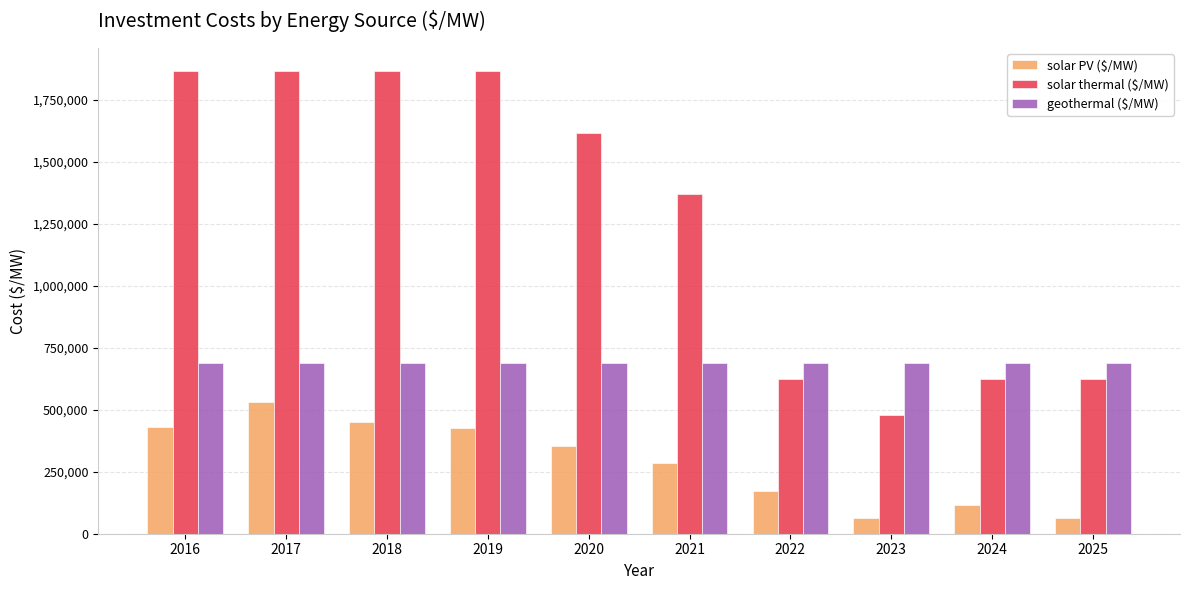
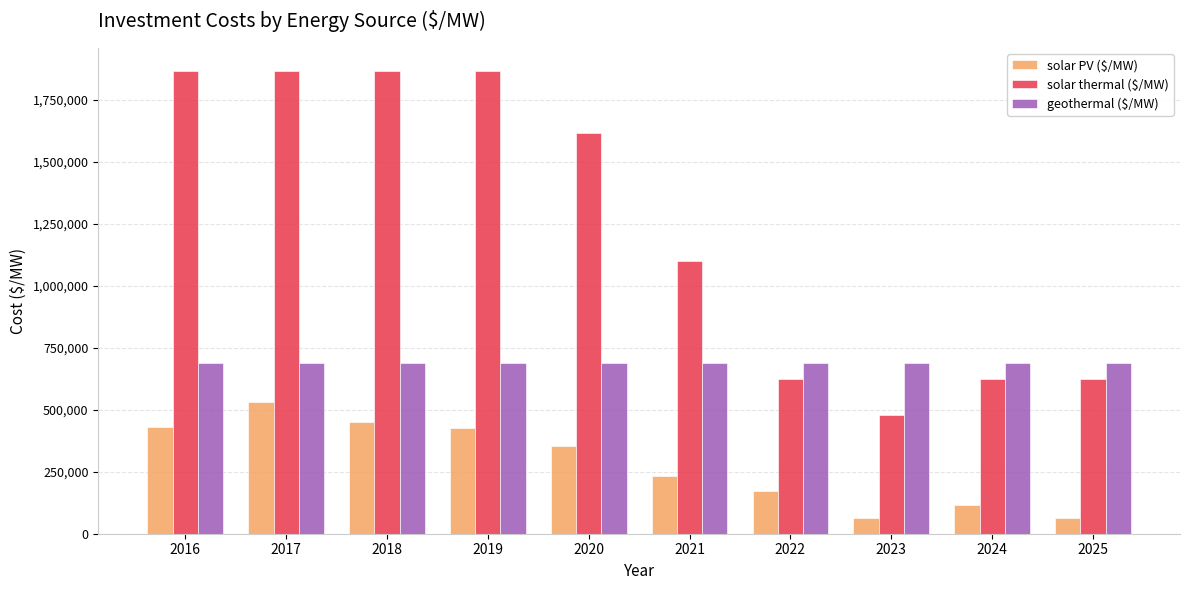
  {
    "solar PV ($/MW)": {
      "2016": "430,000",
      "2017": "530,000",
      "2018": "450,000",
      "2019": "430,000",
      "2020": "350,000",
-     "2021": "290,000",
+     "2021": "230,000",
      "2022": "170,000",
      "2023": "60,000",
      "2024": "120,000",
      "2025": "60,000"
    },
    "solar thermal ($/MW)": {
      "2016": "1,870,000",
      "2017": "1,870,000",
      "2018": "1,870,000",
      "2019": "1,870,000",
      "2020": "1,620,000",
-     "2021": "1,370,000",
+     "2021": "1,100,000",
      "2022": "620,000",
      "2023": "480,000",
      "2024": "620,000",
      "2025": "620,000"
    },
    "geothermal ($/MW)": {
      "2016": "690,000",
      "2017": "690,000",
      "2018": "690,000",
      "2019": "690,000",
      "2020": "690,000",
      "2021": "690,000",
      "2022": "690,000",
      "2023": "690,000",
      "2024": "690,000",
      "2025": "690,000"
    }
  }
